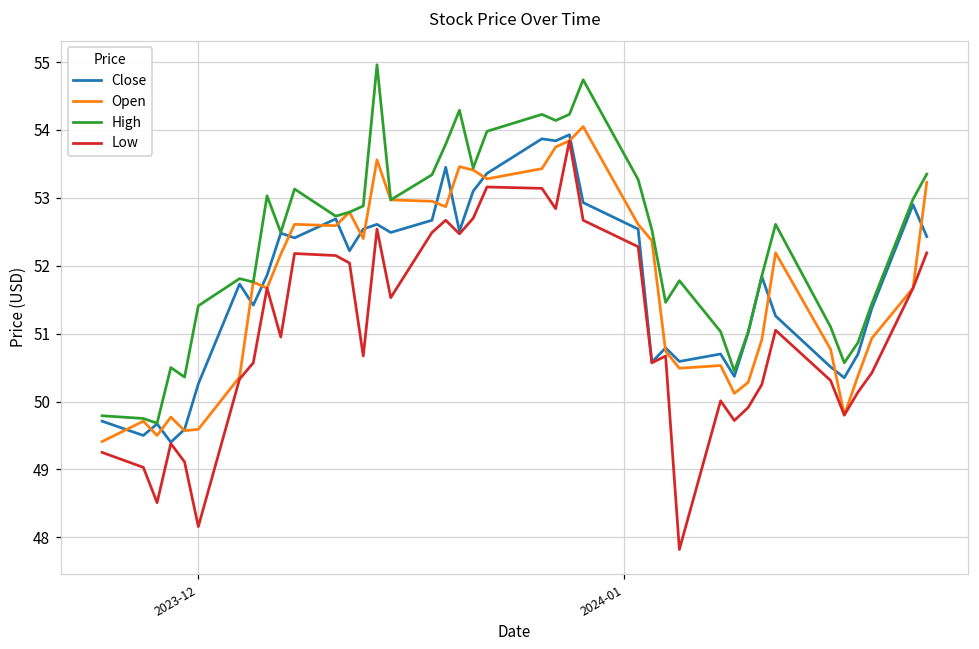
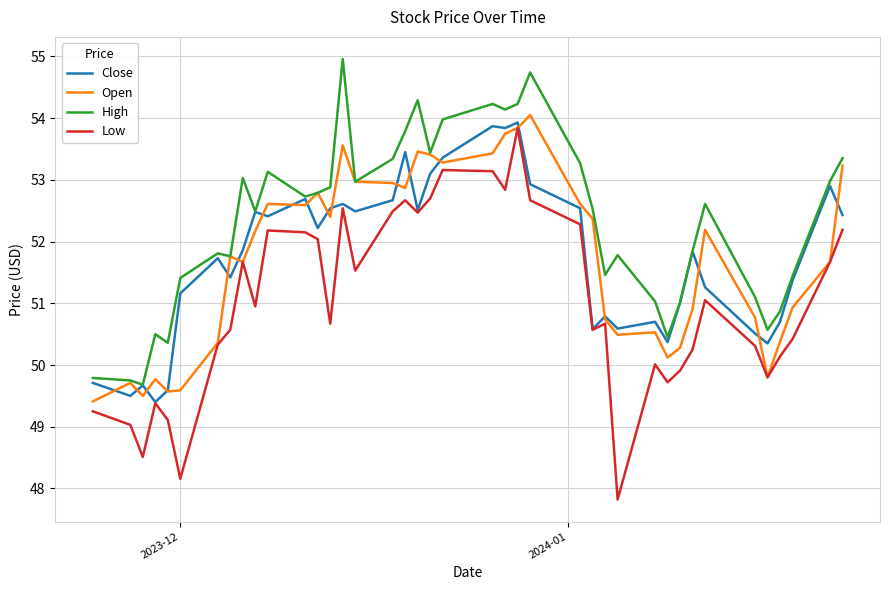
  {
    "Close": {
-     "2023-12": 50.3
+     "2023-12": 51.2
    },
    "Open": {
      "2023-12": 49.6
    },
    "High": {
      "2023-12": 51.4
    },
    "Low": {
      "2023-12": 48.2
    }
  }
